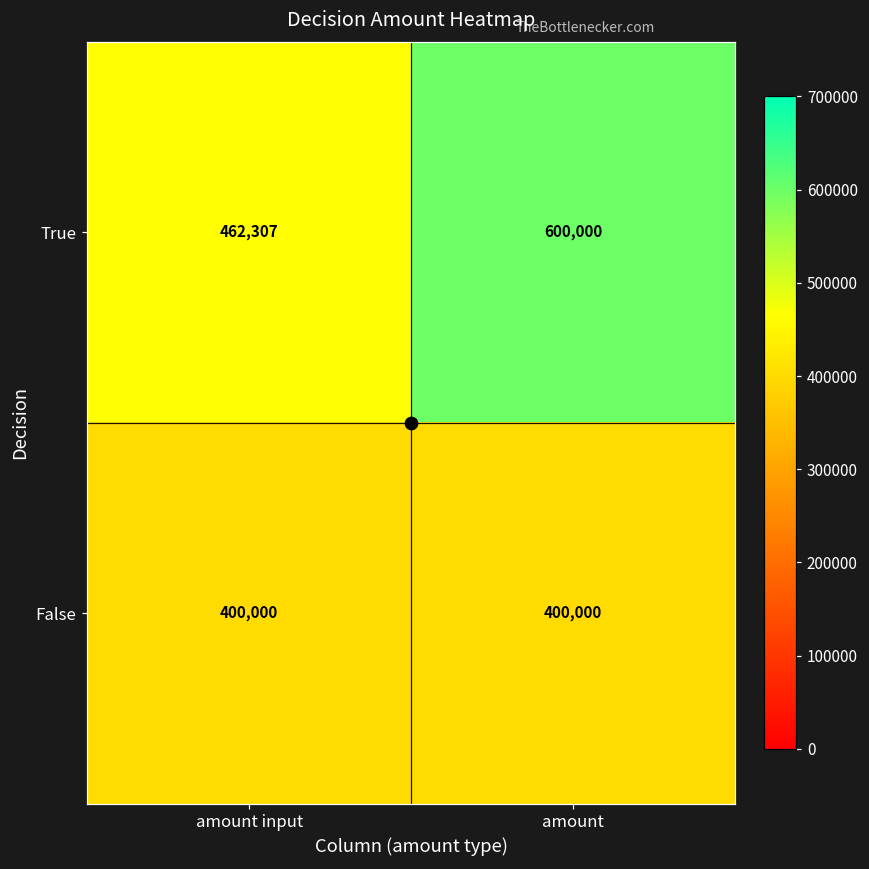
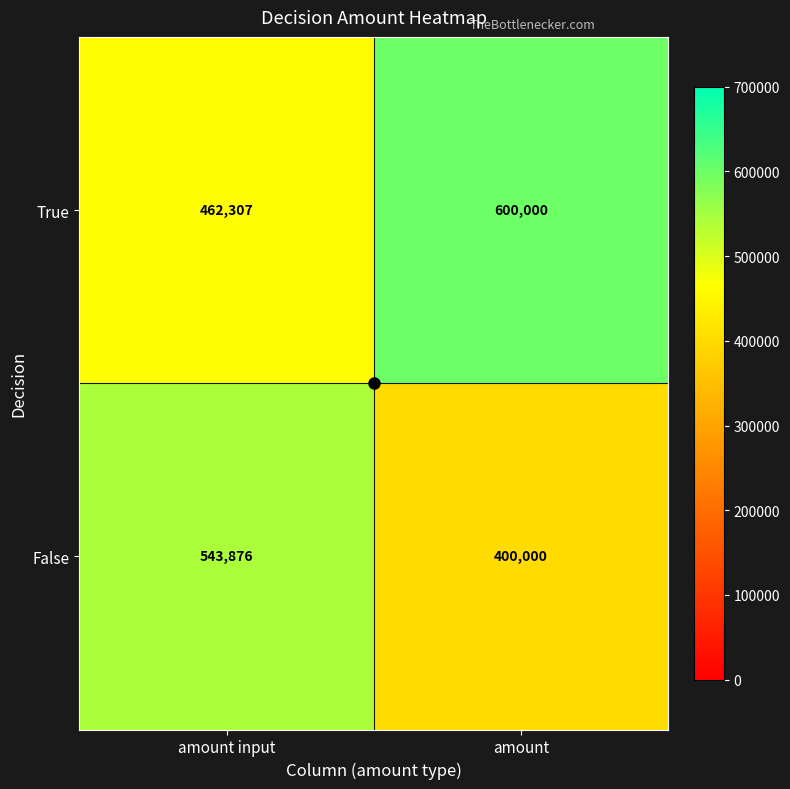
  {
    "True": {
      "amount input": "462,307",
      "amount": "600,000"
    },
    "False": {
-     "amount input": "400,000",
+     "amount input": "543,876",
      "amount": "400,000"
    }
  }
